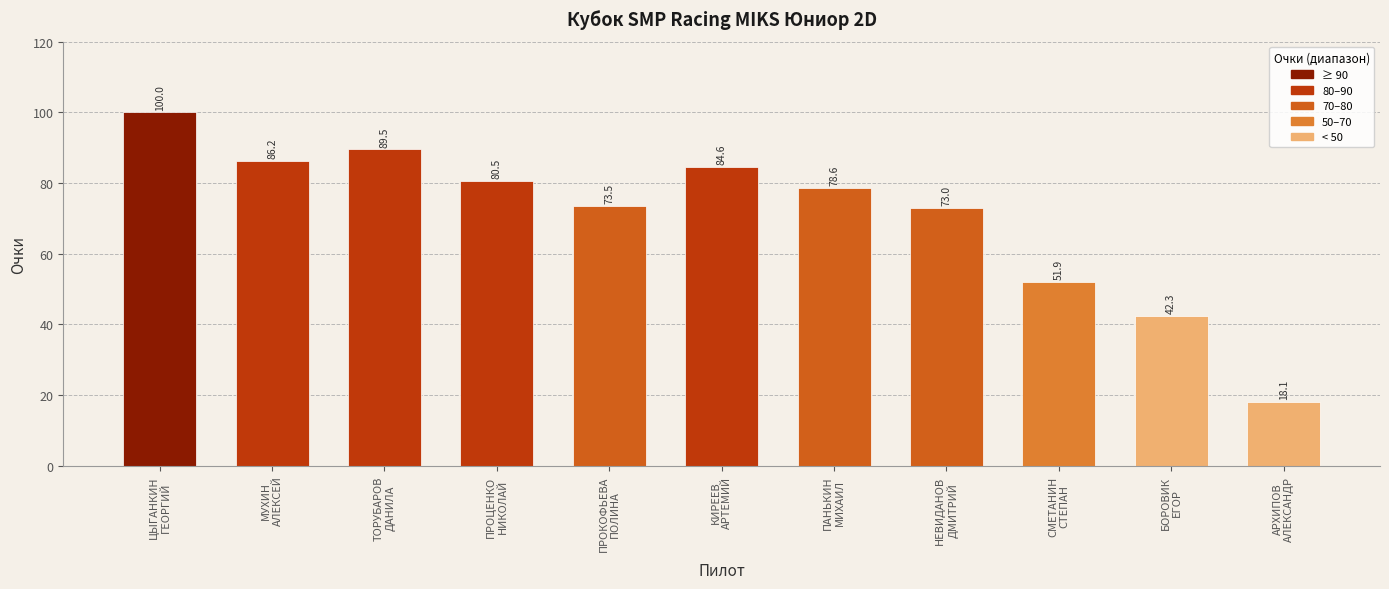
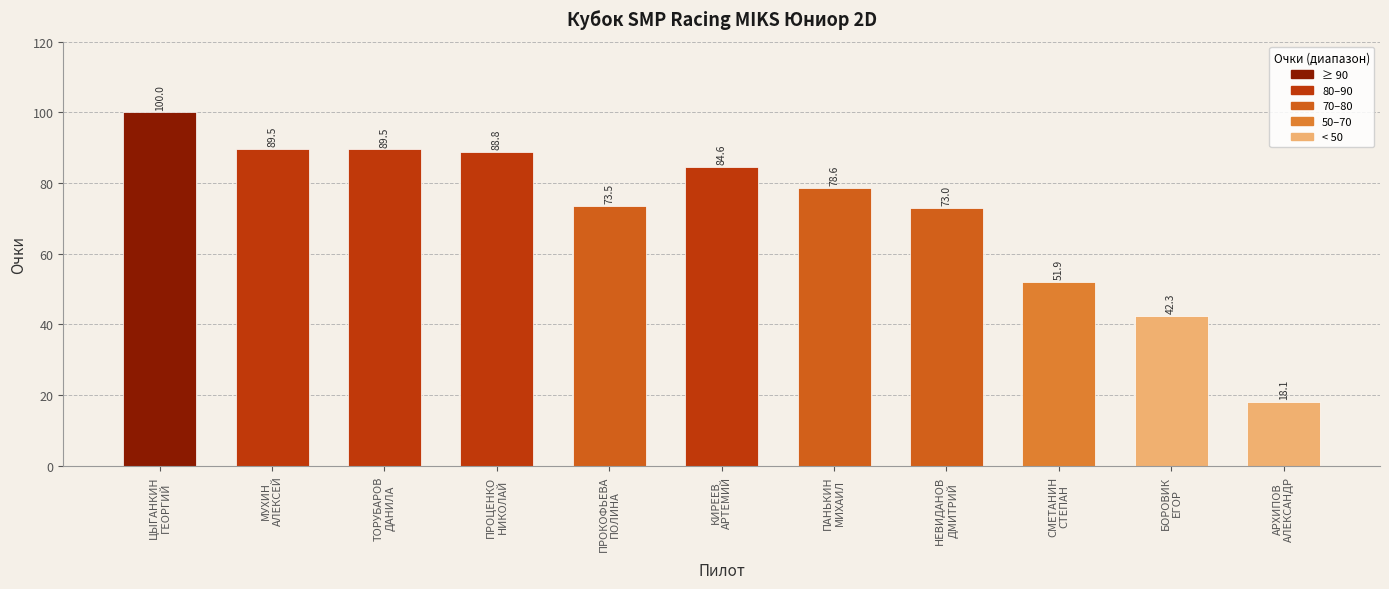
  {
    "ЦЫГАНКИН ГЕОРГИЙ": 100.0,
-   "МУХИН АЛЕКСЕЙ": 86.2,
+   "МУХИН АЛЕКСЕЙ": 89.5,
    "ТОРУБАРОВ ДАНИЛА": 89.5,
-   "ПРОЦЕНКО НИКОЛАЙ": 80.5,
+   "ПРОЦЕНКО НИКОЛАЙ": 88.8,
    "ПРОКОФЬЕВА ПОЛИНА": 73.5,
    "КИРЕЕВ АРТЕМИЙ": 84.6,
    "ПАНЬКИН МИХАИЛ": 78.6,
    "НЕВИДАНОВ ДМИТРИЙ": 73.0,
    "СМЕТАНИН СТЕПАН": 51.9,
    "БОРОВИК ЕГОР": 42.3,
    "АРХИПОВ АЛЕКСАНДР": 18.1
  }
